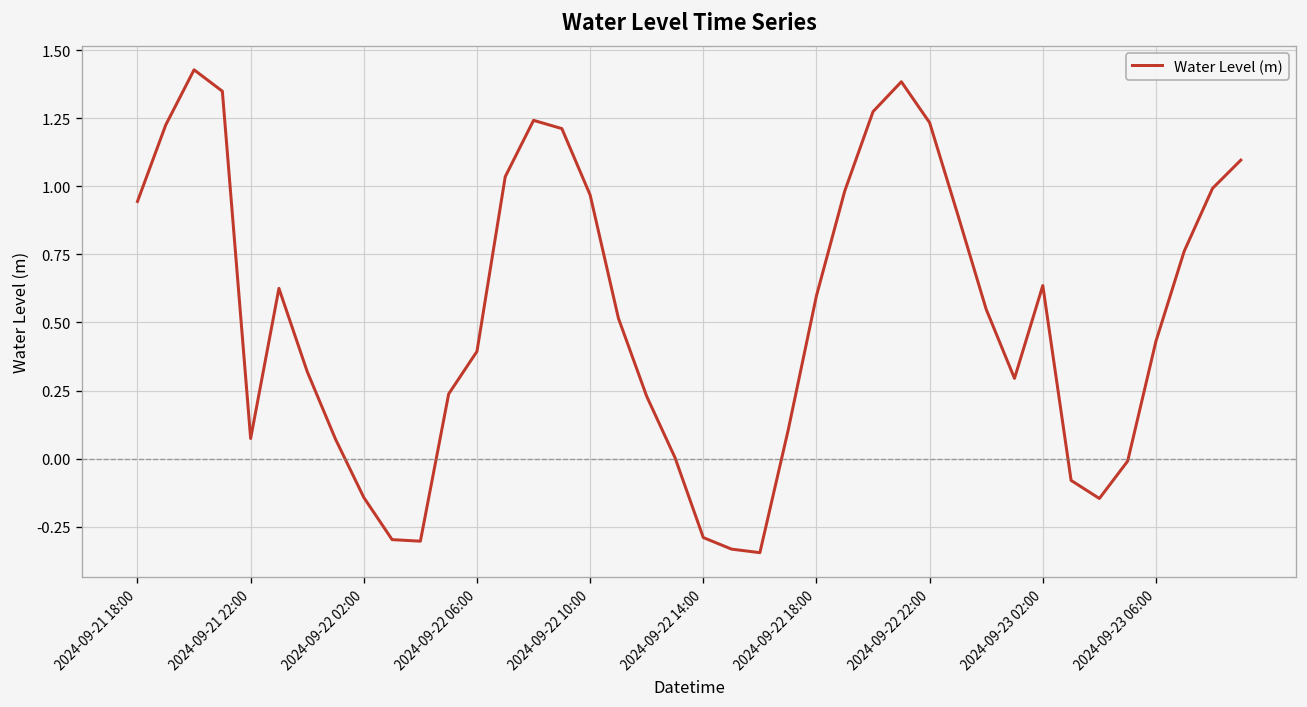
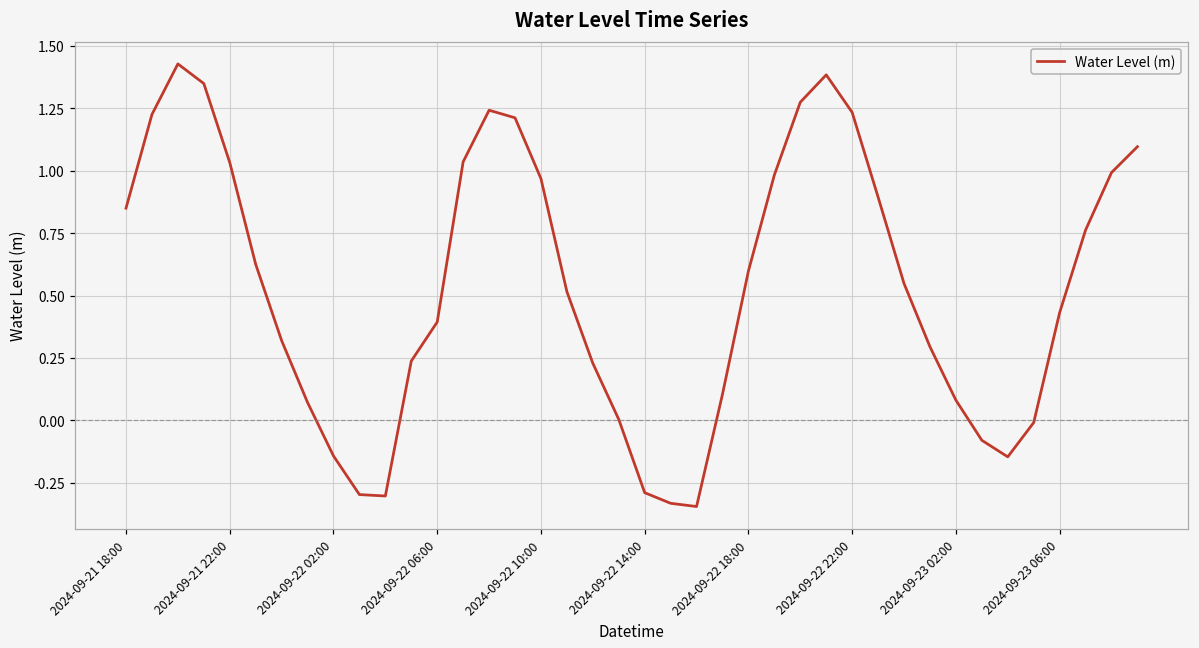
  {
-   "2024-09-21 18:00": 0.94,
-   "2024-09-21 22:00": 0.07,
+   "2024-09-21 18:00": 0.85,
+   "2024-09-21 22:00": 1.03,
    "2024-09-22 02:00": -0.14,
    "2024-09-22 06:00": 0.39,
    "2024-09-22 10:00": 0.97,
    "2024-09-22 14:00": -0.29,
    "2024-09-22 18:00": 0.60,
    "2024-09-22 22:00": 1.23,
-   "2024-09-23 02:00": 0.64,
+   "2024-09-23 02:00": 0.08,
    "2024-09-23 06:00": 0.43
  }
